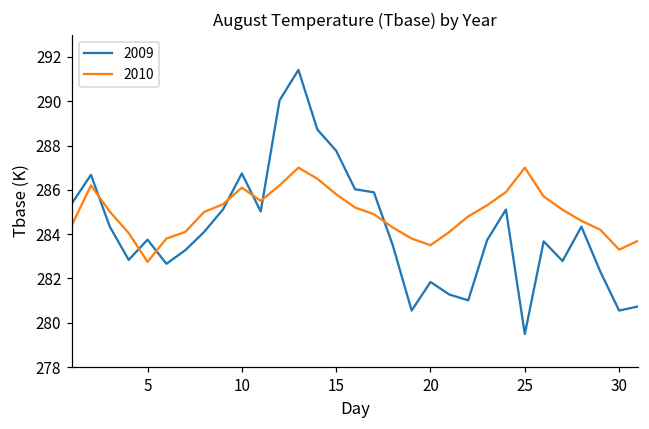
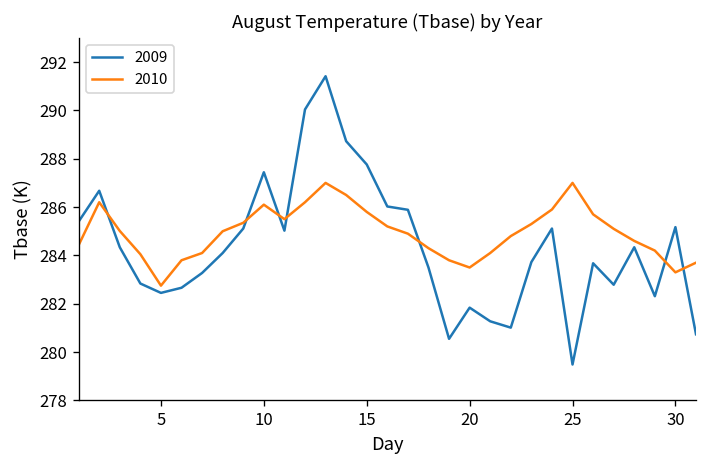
  {
    "2009": {
-     "5": 283.8,
-     "10": 286.7,
+     "5": 282.5,
+     "10": 287.4,
      "15": 287.8,
      "20": 281.8,
      "25": 279.5,
-     "30": 280.6
+     "30": 285.2
    },
    "2010": {
      "5": 282.8,
      "10": 286.1,
      "15": 285.8,
      "20": 283.5,
      "25": 287.0,
      "30": 283.3
    }
  }
